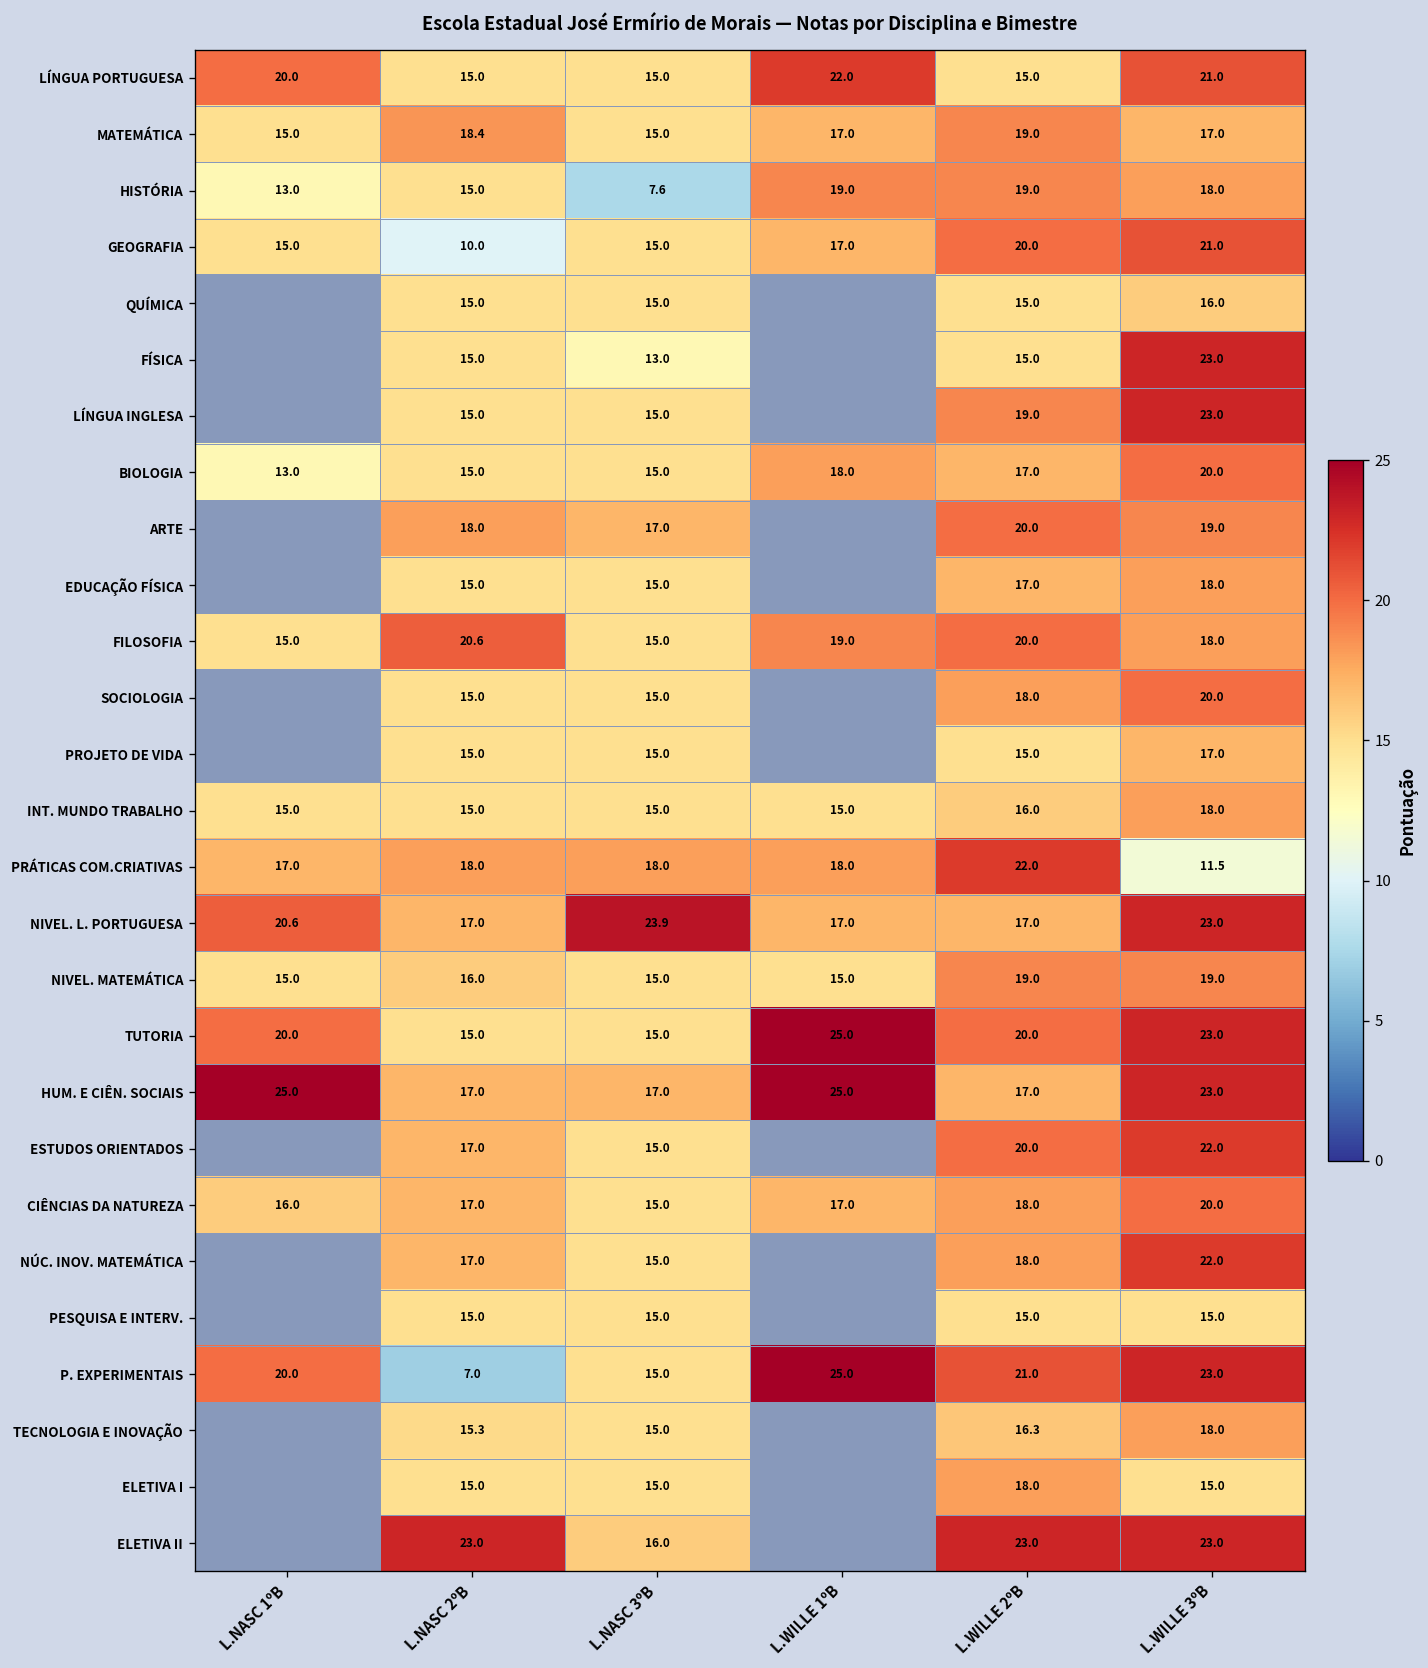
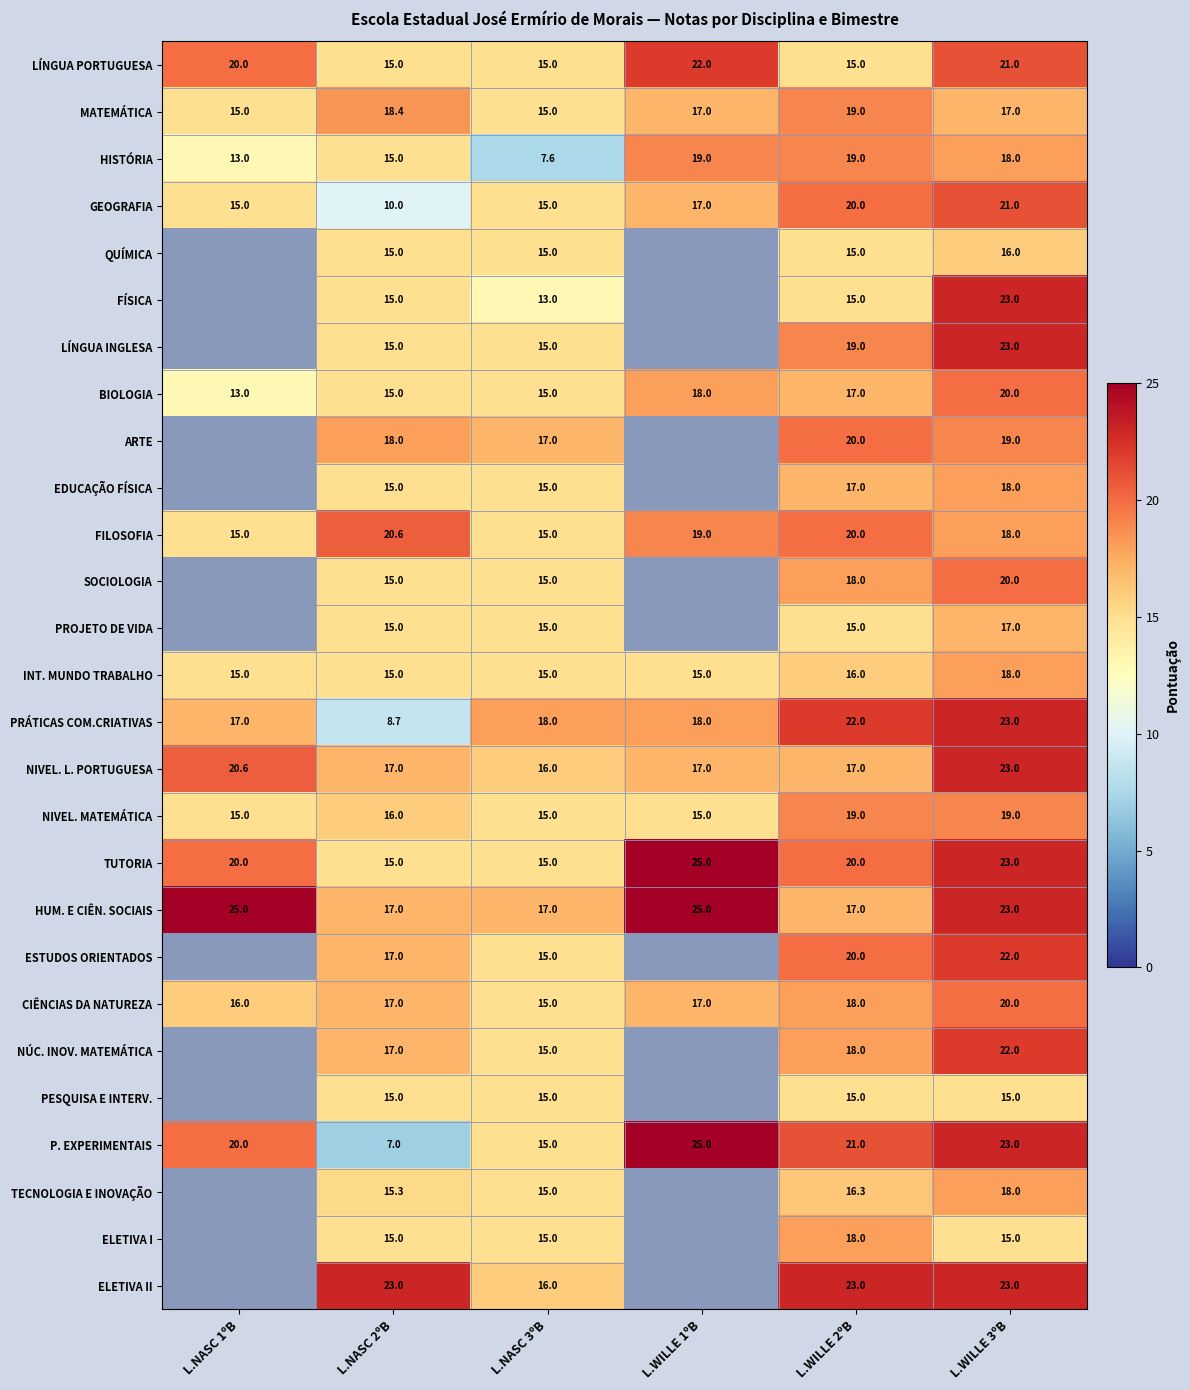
  {
    "LÍNGUA PORTUGUESA": {
      "L.NASC 1ºB": 20.0,
      "L.NASC 2ºB": 15.0,
      "L.NASC 3ºB": 15.0,
      "L.WILLE 1ºB": 22.0,
      "L.WILLE 2ºB": 15.0,
      "L.WILLE 3ºB": 21.0
    },
    "MATEMÁTICA": {
      "L.NASC 1ºB": 15.0,
      "L.NASC 2ºB": 18.4,
      "L.NASC 3ºB": 15.0,
      "L.WILLE 1ºB": 17.0,
      "L.WILLE 2ºB": 19.0,
      "L.WILLE 3ºB": 17.0
    },
    "HISTÓRIA": {
      "L.NASC 1ºB": 13.0,
      "L.NASC 2ºB": 15.0,
      "L.NASC 3ºB": 7.6,
      "L.WILLE 1ºB": 19.0,
      "L.WILLE 2ºB": 19.0,
      "L.WILLE 3ºB": 18.0
    },
    "GEOGRAFIA": {
      "L.NASC 1ºB": 15.0,
      "L.NASC 2ºB": 10.0,
      "L.NASC 3ºB": 15.0,
      "L.WILLE 1ºB": 17.0,
      "L.WILLE 2ºB": 20.0,
      "L.WILLE 3ºB": 21.0
    },
    "QUÍMICA": {
      "L.NASC 2ºB": 15.0,
      "L.NASC 3ºB": 15.0,
      "L.WILLE 2ºB": 15.0,
      "L.WILLE 3ºB": 16.0
    },
    "FÍSICA": {
      "L.NASC 2ºB": 15.0,
      "L.NASC 3ºB": 13.0,
      "L.WILLE 2ºB": 15.0,
      "L.WILLE 3ºB": 23.0
    },
    "LÍNGUA INGLESA": {
      "L.NASC 2ºB": 15.0,
      "L.NASC 3ºB": 15.0,
      "L.WILLE 2ºB": 19.0,
      "L.WILLE 3ºB": 23.0
    },
    "BIOLOGIA": {
      "L.NASC 1ºB": 13.0,
      "L.NASC 2ºB": 15.0,
      "L.NASC 3ºB": 15.0,
      "L.WILLE 1ºB": 18.0,
      "L.WILLE 2ºB": 17.0,
      "L.WILLE 3ºB": 20.0
    },
    "ARTE": {
      "L.NASC 2ºB": 18.0,
      "L.NASC 3ºB": 17.0,
      "L.WILLE 2ºB": 20.0,
      "L.WILLE 3ºB": 19.0
    },
    "EDUCAÇÃO FÍSICA": {
      "L.NASC 2ºB": 15.0,
      "L.NASC 3ºB": 15.0,
      "L.WILLE 2ºB": 17.0,
      "L.WILLE 3ºB": 18.0
    },
    "FILOSOFIA": {
      "L.NASC 1ºB": 15.0,
      "L.NASC 2ºB": 20.6,
      "L.NASC 3ºB": 15.0,
      "L.WILLE 1ºB": 19.0,
      "L.WILLE 2ºB": 20.0,
      "L.WILLE 3ºB": 18.0
    },
    "SOCIOLOGIA": {
      "L.NASC 2ºB": 15.0,
      "L.NASC 3ºB": 15.0,
      "L.WILLE 2ºB": 18.0,
      "L.WILLE 3ºB": 20.0
    },
    "PROJETO DE VIDA": {
      "L.NASC 2ºB": 15.0,
      "L.NASC 3ºB": 15.0,
      "L.WILLE 2ºB": 15.0,
      "L.WILLE 3ºB": 17.0
    },
    "INT. MUNDO TRABALHO": {
      "L.NASC 1ºB": 15.0,
      "L.NASC 2ºB": 15.0,
      "L.NASC 3ºB": 15.0,
      "L.WILLE 1ºB": 15.0,
      "L.WILLE 2ºB": 16.0,
      "L.WILLE 3ºB": 18.0
    },
    "PRÁTICAS COM.CRIATIVAS": {
      "L.NASC 1ºB": 17.0,
-     "L.NASC 2ºB": 18.0,
+     "L.NASC 2ºB": 8.7,
      "L.NASC 3ºB": 18.0,
      "L.WILLE 1ºB": 18.0,
      "L.WILLE 2ºB": 22.0,
-     "L.WILLE 3ºB": 11.5
+     "L.WILLE 3ºB": 23.0
    },
    "NIVEL. L. PORTUGUESA": {
      "L.NASC 1ºB": 20.6,
      "L.NASC 2ºB": 17.0,
-     "L.NASC 3ºB": 23.9,
+     "L.NASC 3ºB": 16.0,
      "L.WILLE 1ºB": 17.0,
      "L.WILLE 2ºB": 17.0,
      "L.WILLE 3ºB": 23.0
    },
    "NIVEL. MATEMÁTICA": {
      "L.NASC 1ºB": 15.0,
      "L.NASC 2ºB": 16.0,
      "L.NASC 3ºB": 15.0,
      "L.WILLE 1ºB": 15.0,
      "L.WILLE 2ºB": 19.0,
      "L.WILLE 3ºB": 19.0
    },
    "TUTORIA": {
      "L.NASC 1ºB": 20.0,
      "L.NASC 2ºB": 15.0,
      "L.NASC 3ºB": 15.0,
      "L.WILLE 1ºB": 25.0,
      "L.WILLE 2ºB": 20.0,
      "L.WILLE 3ºB": 23.0
    },
    "HUM. E CIÊN. SOCIAIS": {
      "L.NASC 1ºB": 25.0,
      "L.NASC 2ºB": 17.0,
      "L.NASC 3ºB": 17.0,
      "L.WILLE 1ºB": 25.0,
      "L.WILLE 2ºB": 17.0,
      "L.WILLE 3ºB": 23.0
    },
    "ESTUDOS ORIENTADOS": {
      "L.NASC 2ºB": 17.0,
      "L.NASC 3ºB": 15.0,
      "L.WILLE 2ºB": 20.0,
      "L.WILLE 3ºB": 22.0
    },
    "CIÊNCIAS DA NATUREZA": {
      "L.NASC 1ºB": 16.0,
      "L.NASC 2ºB": 17.0,
      "L.NASC 3ºB": 15.0,
      "L.WILLE 1ºB": 17.0,
      "L.WILLE 2ºB": 18.0,
      "L.WILLE 3ºB": 20.0
    },
    "NÚC. INOV. MATEMÁTICA": {
      "L.NASC 2ºB": 17.0,
      "L.NASC 3ºB": 15.0,
      "L.WILLE 2ºB": 18.0,
      "L.WILLE 3ºB": 22.0
    },
    "PESQUISA E INTERV.": {
      "L.NASC 2ºB": 15.0,
      "L.NASC 3ºB": 15.0,
      "L.WILLE 2ºB": 15.0,
      "L.WILLE 3ºB": 15.0
    },
    "P. EXPERIMENTAIS": {
      "L.NASC 1ºB": 20.0,
      "L.NASC 2ºB": 7.0,
      "L.NASC 3ºB": 15.0,
      "L.WILLE 1ºB": 25.0,
      "L.WILLE 2ºB": 21.0,
      "L.WILLE 3ºB": 23.0
    },
    "TECNOLOGIA E INOVAÇÃO": {
      "L.NASC 2ºB": 15.3,
      "L.NASC 3ºB": 15.0,
      "L.WILLE 2ºB": 16.3,
      "L.WILLE 3ºB": 18.0
    },
    "ELETIVA I": {
      "L.NASC 2ºB": 15.0,
      "L.NASC 3ºB": 15.0,
      "L.WILLE 2ºB": 18.0,
      "L.WILLE 3ºB": 15.0
    },
    "ELETIVA II": {
      "L.NASC 2ºB": 23.0,
      "L.NASC 3ºB": 16.0,
      "L.WILLE 2ºB": 23.0,
      "L.WILLE 3ºB": 23.0
    }
  }
